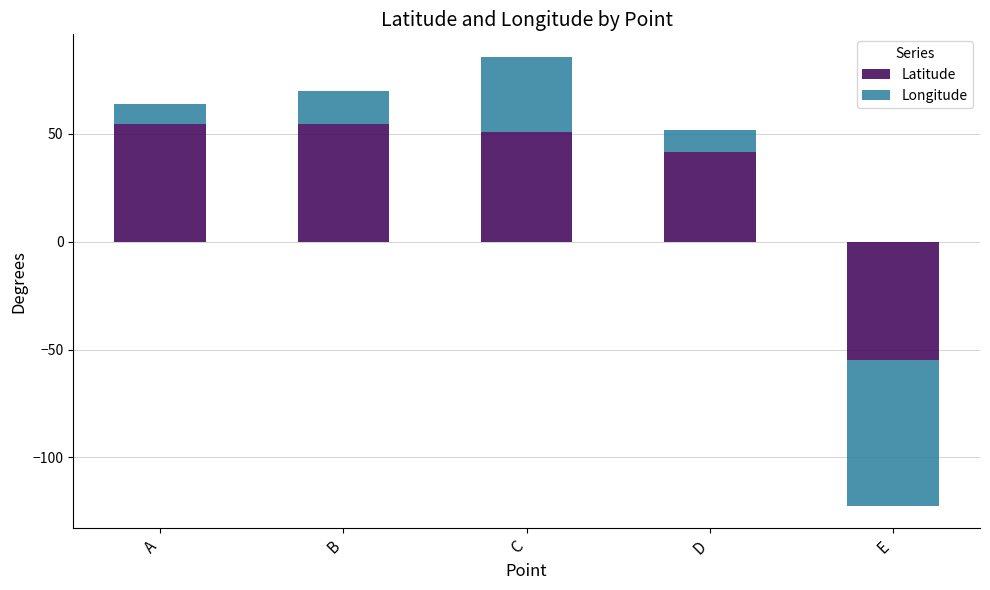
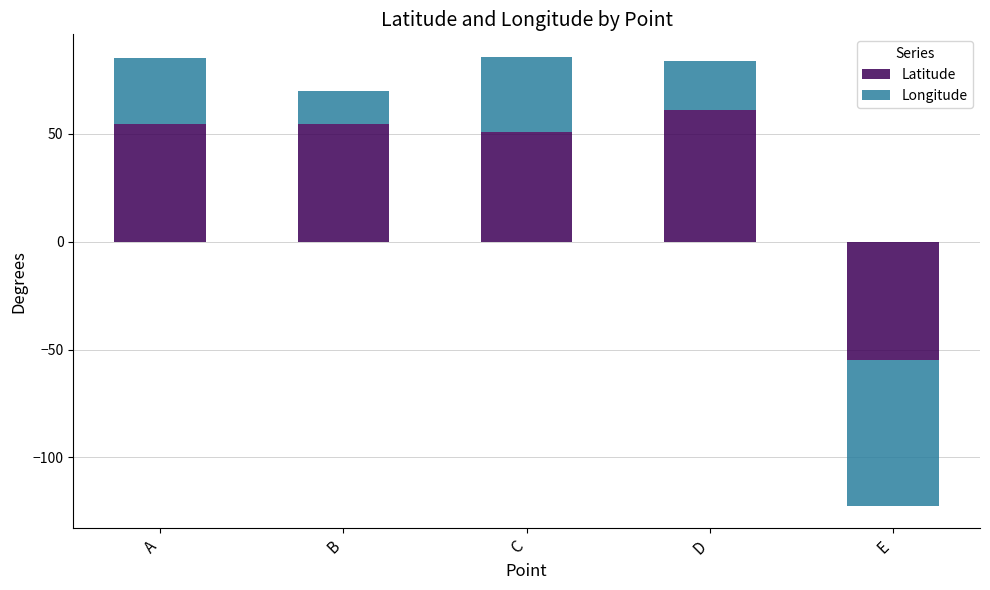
  {
    "Latitude": {
      "A": 54,
      "B": 55,
      "C": 51,
-     "D": 42,
+     "D": 61,
      "E": -55
    },
    "Longitude": {
-     "A": 9,
+     "A": 31,
      "B": 15,
      "C": 35,
-     "D": 10,
+     "D": 23,
      "E": -68
    }
  }
